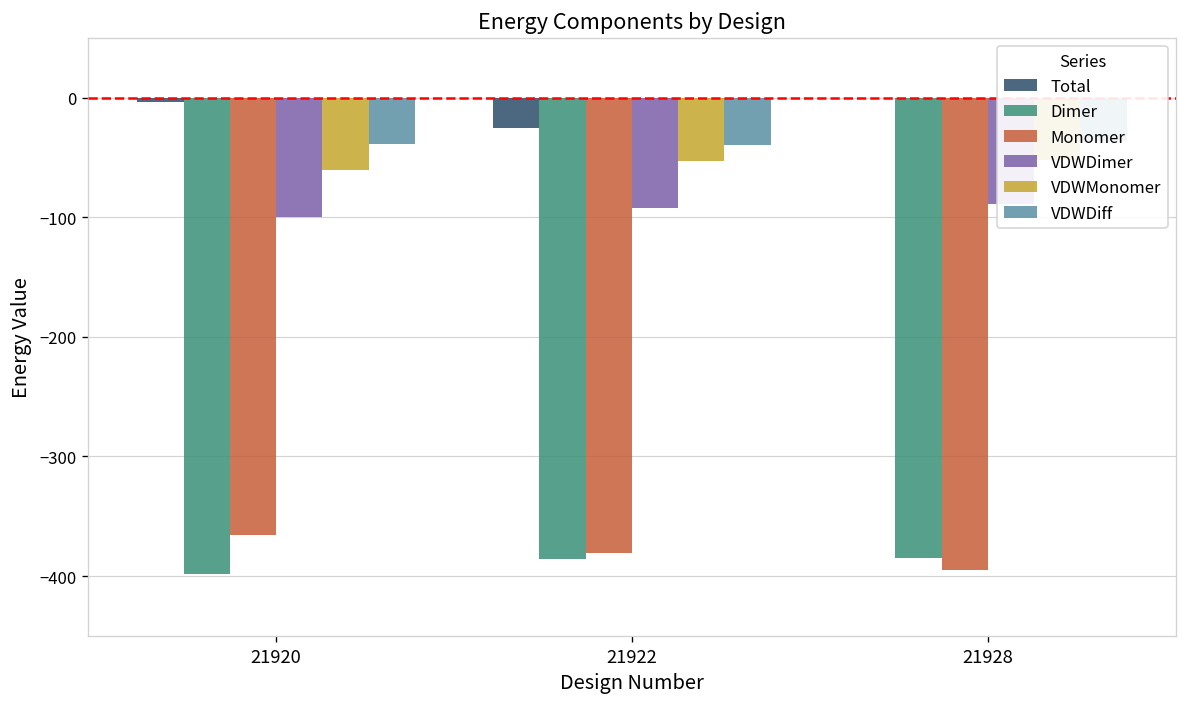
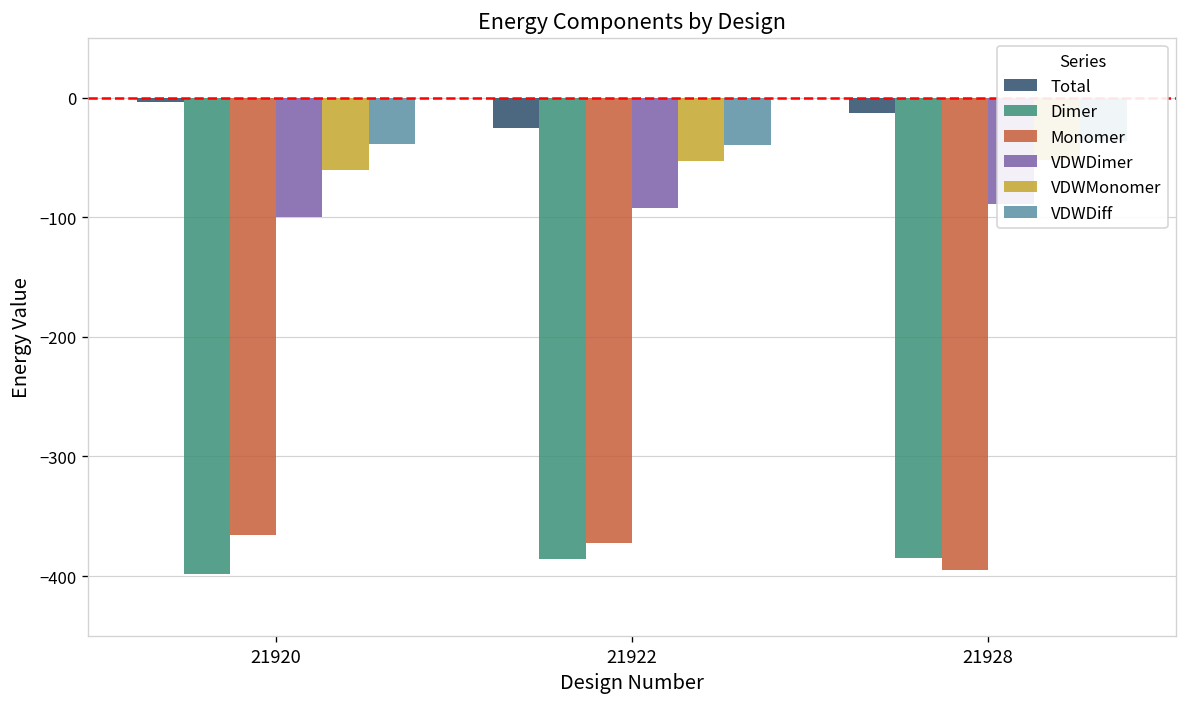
  {
    "Total": {
      "21920": 0,
      "21922": -30,
-     "21928": 0
+     "21928": -10
    },
    "Monomer": {
      "21920": -370,
-     "21922": -380,
+     "21922": -370,
      "21928": -390
    },
    "VDWMonomer": {
      "21920": -60,
      "21922": -50
    }
  }
